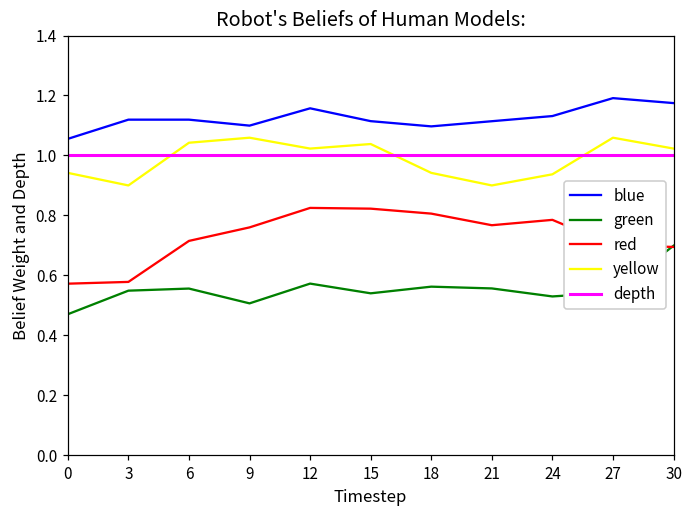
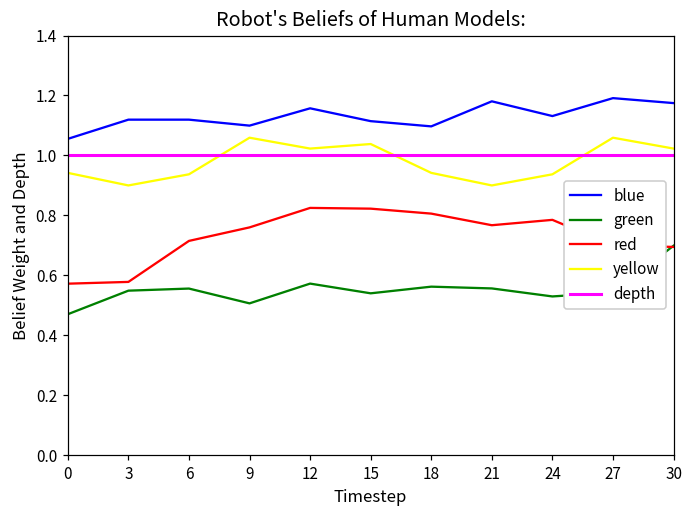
  {
    "blue": {
      "0": 1.06,
      "3": 1.12,
      "6": 1.12,
      "9": 1.10,
      "12": 1.16,
      "15": 1.11,
      "18": 1.10,
-     "21": 1.11,
+     "21": 1.18,
      "24": 1.13,
      "27": 1.19,
      "30": 1.17
    },
    "green": {
      "0": 0.47,
      "3": 0.55,
      "6": 0.56,
      "9": 0.51,
      "12": 0.57,
      "15": 0.54,
      "18": 0.56,
      "21": 0.56,
      "24": 0.53
    },
    "red": {
      "0": 0.57,
      "3": 0.58,
      "6": 0.71,
      "9": 0.76,
      "12": 0.82,
      "15": 0.82,
      "18": 0.81,
      "21": 0.77,
      "24": 0.79
    },
    "yellow": {
      "0": 0.94,
      "3": 0.90,
-     "6": 1.04,
+     "6": 0.94,
      "9": 1.06,
      "12": 1.02,
      "15": 1.04,
      "18": 0.94,
      "21": 0.90,
      "24": 0.94,
      "27": 1.06,
      "30": 1.02
    },
    "depth": {
      "0": 1.00,
      "3": 1.00,
      "6": 1.00,
      "9": 1.00,
      "12": 1.00,
      "15": 1.00,
      "18": 1.00,
      "21": 1.00,
      "24": 1.00,
      "27": 1.00,
      "30": 1.00
    }
  }
